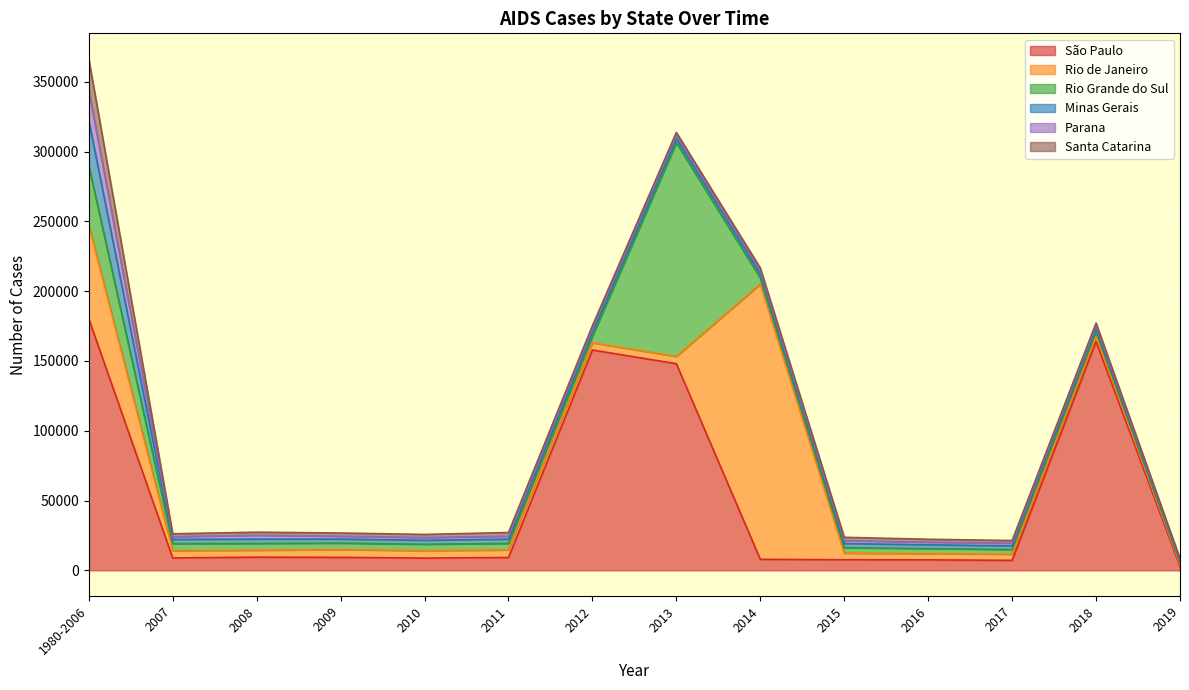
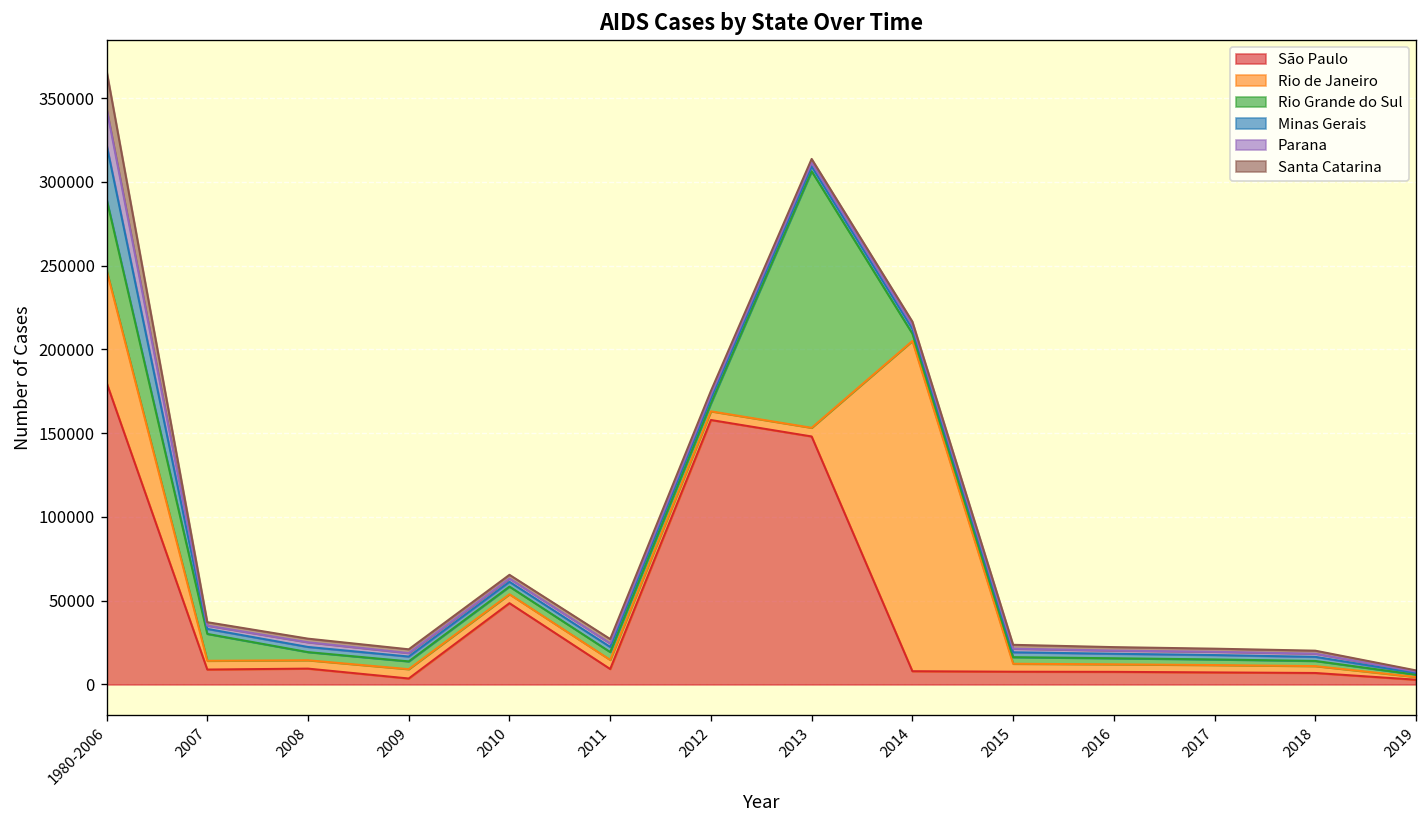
  {
    "São Paulo": {
      "1980-2006": 180000,
      "2007": 9000,
      "2008": 9000,
-     "2009": 9000,
-     "2010": 9000,
+     "2009": 4000,
+     "2010": 49000,
      "2011": 9000,
      "2012": 158000,
      "2013": 148000,
      "2014": 8000,
      "2015": 8000,
      "2016": 8000,
      "2017": 7000,
-     "2018": 164000
+     "2018": 7000
    },
    "Rio de Janeiro": {
      "1980-2006": 67000,
      "2007": 5000,
      "2008": 5000,
      "2009": 6000,
      "2010": 5000,
      "2011": 5000,
      "2012": 5000,
      "2013": 5000,
      "2014": 197000,
      "2015": 5000,
      "2016": 4000,
      "2017": 4000,
      "2018": 4000
    },
    "Rio Grande do Sul": {
      "1980-2006": 43000,
-     "2007": 5000,
+     "2007": 16000,
      "2008": 5000,
      "2009": 5000,
      "2010": 5000,
      "2011": 5000,
      "2012": 5000,
      "2013": 153000,
      "2014": 4000,
      "2015": 4000,
      "2016": 4000,
      "2017": 3000,
      "2018": 3000
    },
    "Minas Gerais": {
      "1980-2006": 32000,
      "2007": 3000,
      "2008": 3000,
      "2009": 3000,
      "2010": 3000,
      "2011": 3000,
      "2012": 3000,
      "2013": 3000,
      "2014": 3000,
      "2015": 3000,
      "2016": 3000,
      "2017": 3000,
      "2018": 2000
    },
    "Parana": {
      "1980-2006": 22000,
      "2007": 2000,
      "2008": 3000,
      "2009": 2000,
      "2010": 2000,
      "2011": 2000,
      "2012": 2000,
      "2013": 2000,
      "2014": 2000,
      "2015": 2000,
      "2016": 2000,
      "2017": 2000
    },
    "Santa Catarina": {
      "1980-2006": 23000,
      "2007": 2000,
      "2008": 2000,
      "2009": 2000,
      "2010": 2000,
      "2011": 3000,
      "2012": 2000,
      "2013": 2000,
      "2014": 2000,
      "2015": 2000,
      "2016": 2000,
      "2017": 2000
    }
  }
